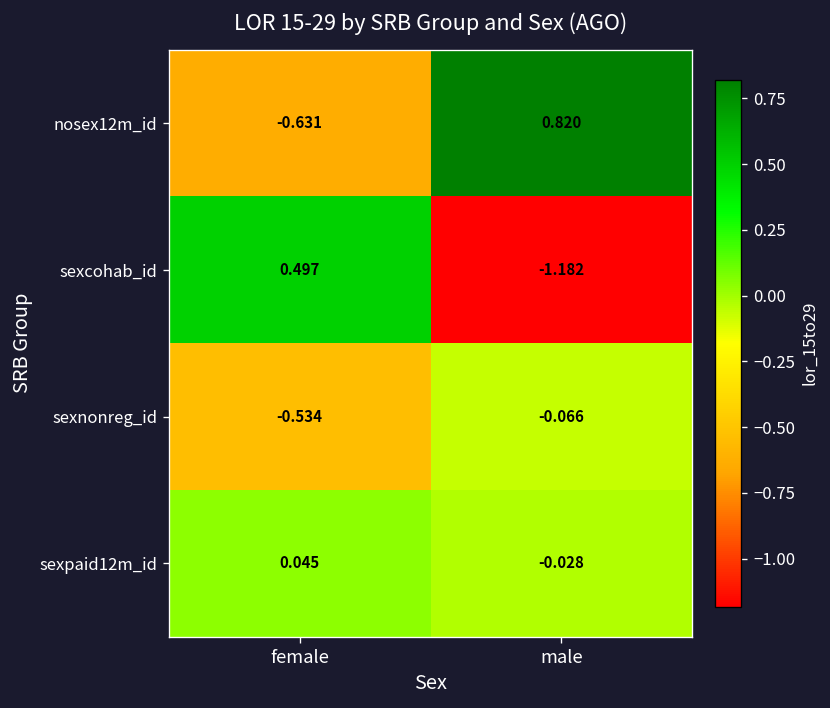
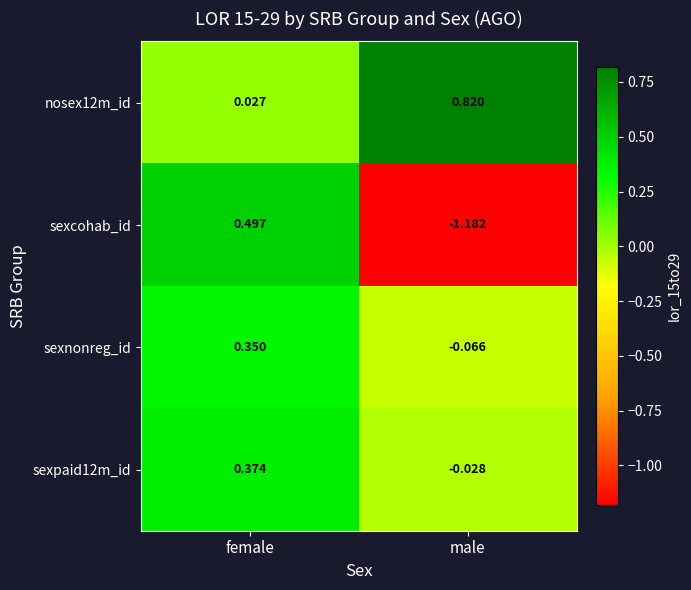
  {
    "nosex12m_id": {
-     "female": -0.631,
+     "female": 0.027,
      "male": 0.820
    },
    "sexcohab_id": {
      "female": 0.497,
      "male": -1.182
    },
    "sexnonreg_id": {
-     "female": -0.534,
+     "female": 0.350,
      "male": -0.066
    },
    "sexpaid12m_id": {
-     "female": 0.045,
+     "female": 0.374,
      "male": -0.028
    }
  }
